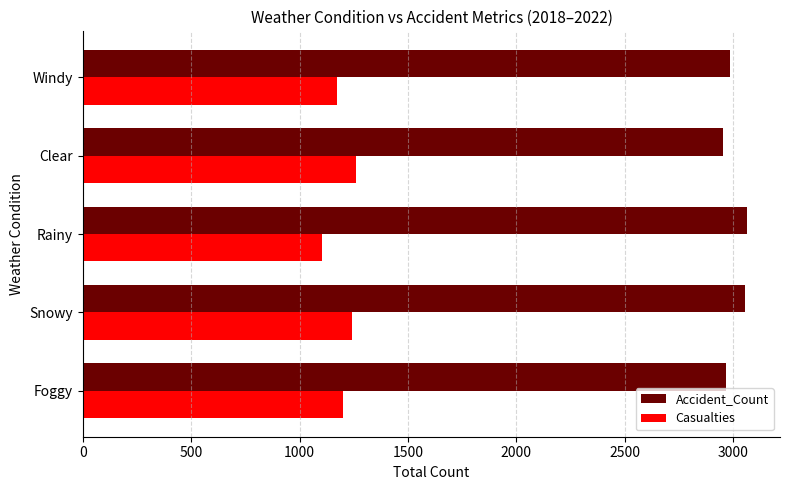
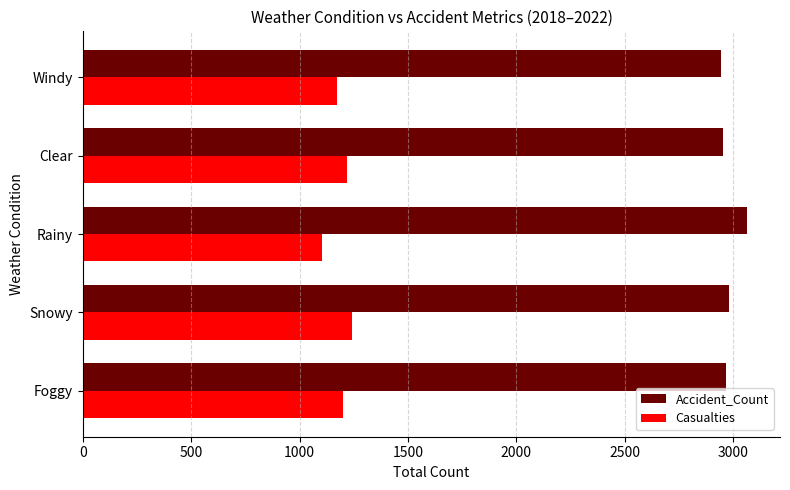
  {
    "Accident_Count": {
-     "Windy": 2980,
+     "Windy": 2950,
      "Clear": 2950,
      "Rainy": 3060,
-     "Snowy": 3060,
+     "Snowy": 2980,
      "Foggy": 2970
    },
    "Casualties": {
      "Windy": 1170,
-     "Clear": 1260,
+     "Clear": 1220,
      "Rainy": 1110,
      "Snowy": 1240,
      "Foggy": 1200
    }
  }
